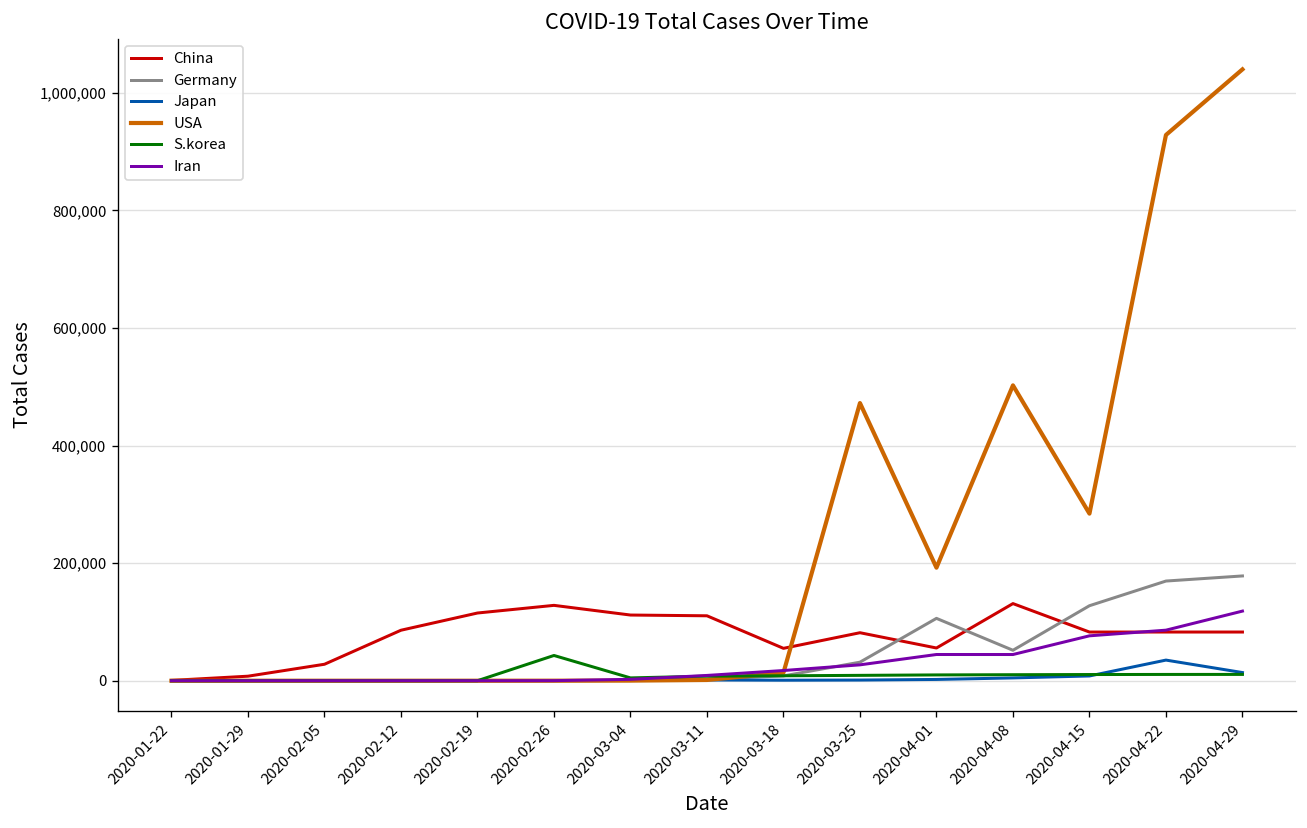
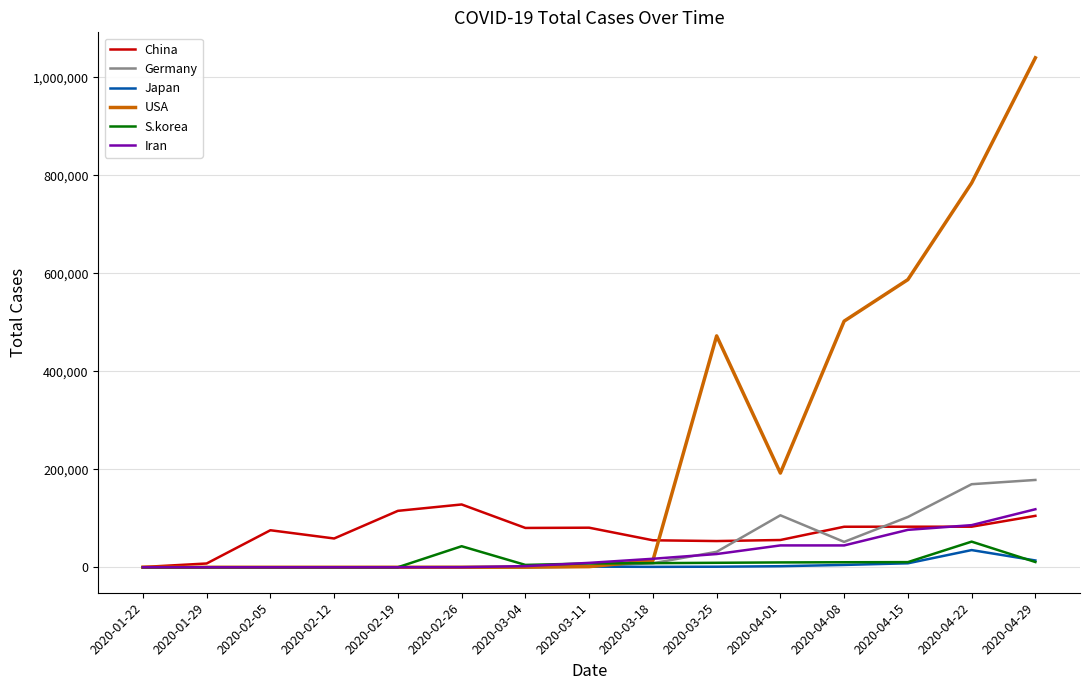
  {
    "China": {
      "2020-01-29": "10,000",
-     "2020-02-05": "30,000",
-     "2020-02-12": "90,000",
+     "2020-02-05": "80,000",
+     "2020-02-12": "60,000",
      "2020-02-19": "120,000",
      "2020-02-26": "130,000",
-     "2020-03-04": "110,000",
-     "2020-03-11": "110,000",
+     "2020-03-04": "80,000",
+     "2020-03-11": "80,000",
      "2020-03-18": "60,000",
-     "2020-03-25": "80,000",
+     "2020-03-25": "50,000",
      "2020-04-01": "60,000",
-     "2020-04-08": "130,000",
+     "2020-04-08": "80,000",
      "2020-04-15": "80,000",
-     "2020-04-29": "80,000"
+     "2020-04-29": "100,000"
    },
    "Germany": {
      "2020-04-01": "110,000",
      "2020-04-08": "50,000",
-     "2020-04-15": "130,000",
+     "2020-04-15": "100,000",
      "2020-04-22": "170,000",
      "2020-04-29": "180,000"
    },
    "Japan": {
      "2020-03-18": "0",
      "2020-03-25": "0",
      "2020-04-01": "0",
      "2020-04-08": "0",
      "2020-04-22": "40,000"
    },
    "USA": {
      "2020-03-25": "470,000",
      "2020-04-01": "190,000",
      "2020-04-08": "500,000",
-     "2020-04-15": "280,000",
-     "2020-04-22": "930,000",
+     "2020-04-15": "590,000",
+     "2020-04-22": "780,000",
      "2020-04-29": "1,040,000"
    },
    "S.korea": {
      "2020-02-26": "40,000",
      "2020-03-25": "10,000",
      "2020-04-01": "10,000",
      "2020-04-08": "10,000",
-     "2020-04-22": "10,000"
+     "2020-04-22": "50,000"
    },
    "Iran": {
      "2020-04-01": "40,000",
      "2020-04-08": "40,000",
      "2020-04-15": "80,000",
      "2020-04-29": "120,000"
    }
  }
